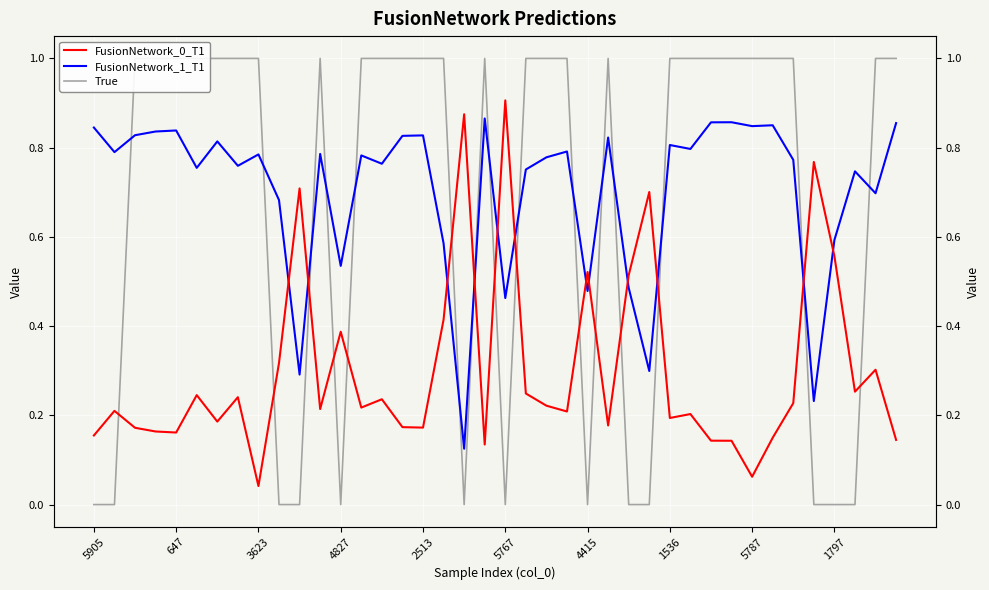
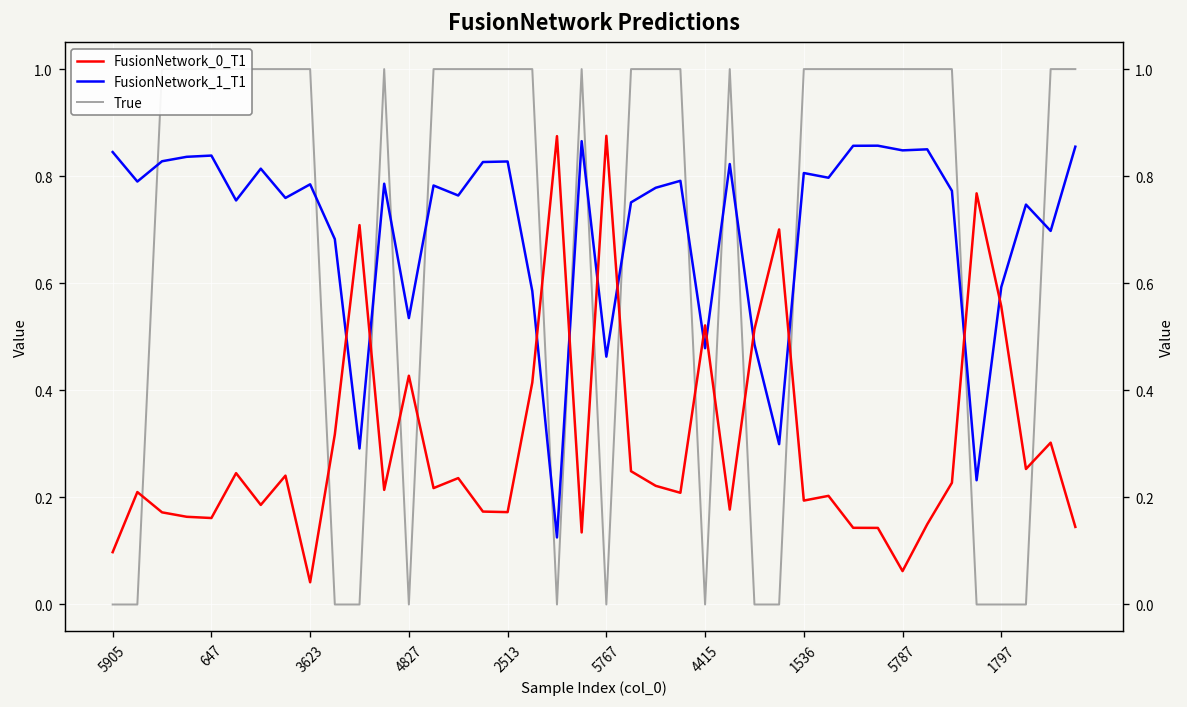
  {
    "FusionNetwork_0_T1": {
-     "5905": 0.15,
+     "5905": 0.10,
      "647": 0.16,
      "3623": 0.04,
-     "4827": 0.39,
+     "4827": 0.43,
      "2513": 0.17,
-     "5767": 0.91,
+     "5767": 0.88,
      "4415": 0.52,
      "1536": 0.19,
      "5787": 0.06,
      "1797": 0.56
    },
    "FusionNetwork_1_T1": {
      "5905": 0.85,
      "647": 0.84,
      "3623": 0.78,
      "4827": 0.53,
      "2513": 0.83,
      "5767": 0.46,
      "4415": 0.48,
      "1536": 0.81,
      "5787": 0.85,
      "1797": 0.59
    },
    "True": {
      "5905": 0.00,
      "3623": 1.00,
      "4827": 0.00,
      "2513": 1.00,
      "5767": 0.00,
      "4415": 0.00,
      "1536": 1.00,
      "5787": 1.00,
      "1797": 0.00
    }
  }
